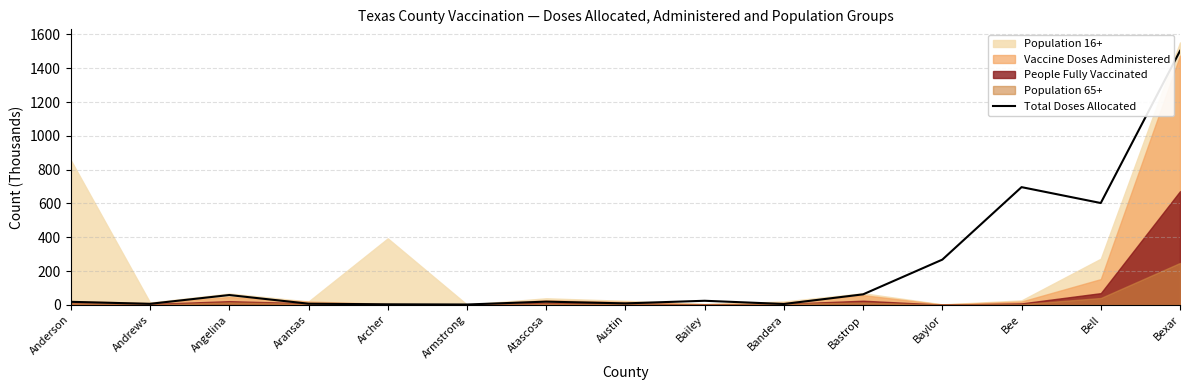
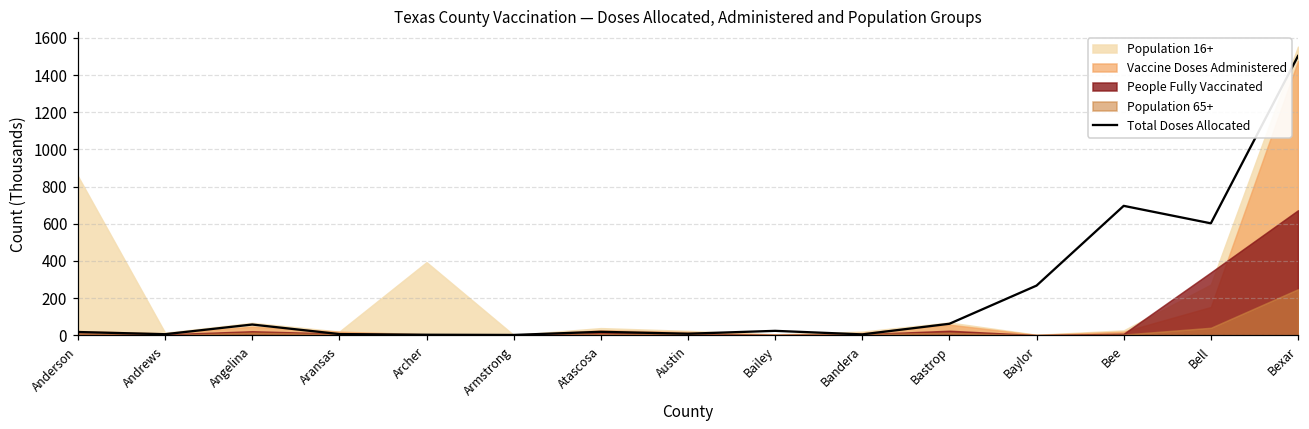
  {
    "Population 16+": {
      "Anderson": 860,
      "Archer": 390,
      "Bell": 270,
      "Bexar": 1550
    },
    "Total Doses Allocated": {
      "Bailey": 20,
      "Baylor": 270,
      "Bee": 700,
      "Bell": 600,
      "Bexar": 1500
    },
    "People Fully Vaccinated": {
-     "Bell": 70,
+     "Bell": 340,
      "Bexar": 670
    }
  }
